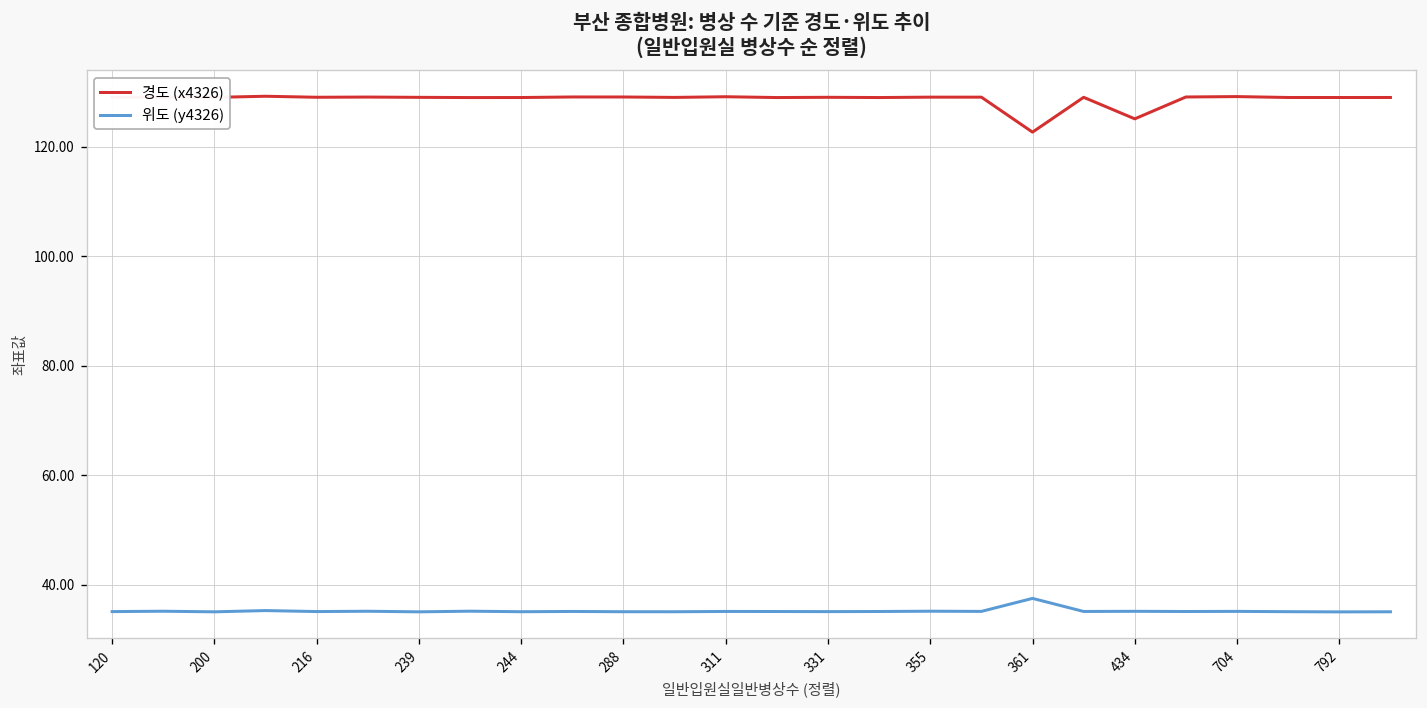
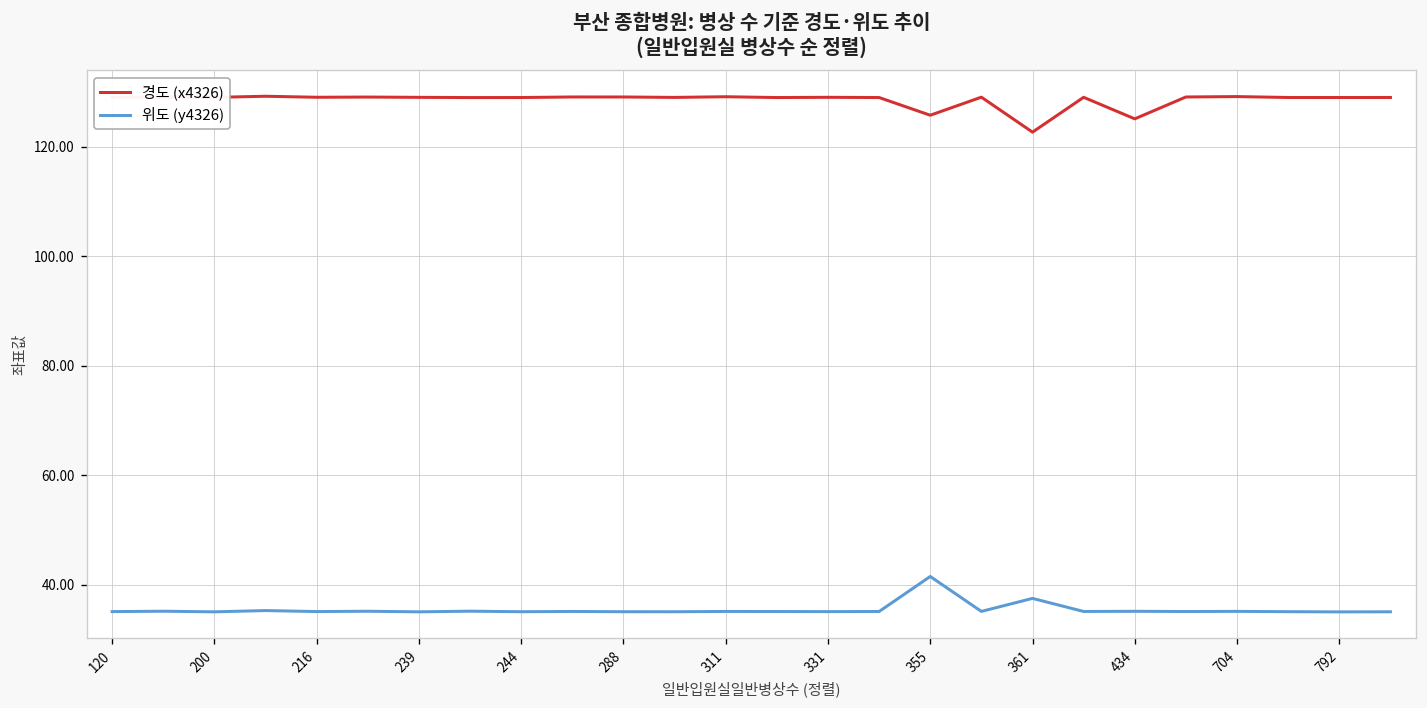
  {
    "경도 (x4326)": {
      "216": 129,
      "239": 129,
      "244": 129,
      "288": 129,
      "311": 129,
      "331": 129,
-     "355": 129,
+     "355": 126,
      "361": 123,
      "434": 125,
      "704": 129,
      "792": 129
    },
    "위도 (y4326)": {
      "120": 35,
      "200": 35,
      "216": 35,
      "239": 35,
      "244": 35,
      "288": 35,
      "311": 35,
      "331": 35,
-     "355": 35,
+     "355": 42,
      "361": 38,
      "434": 35,
      "704": 35,
      "792": 35
    }
  }
